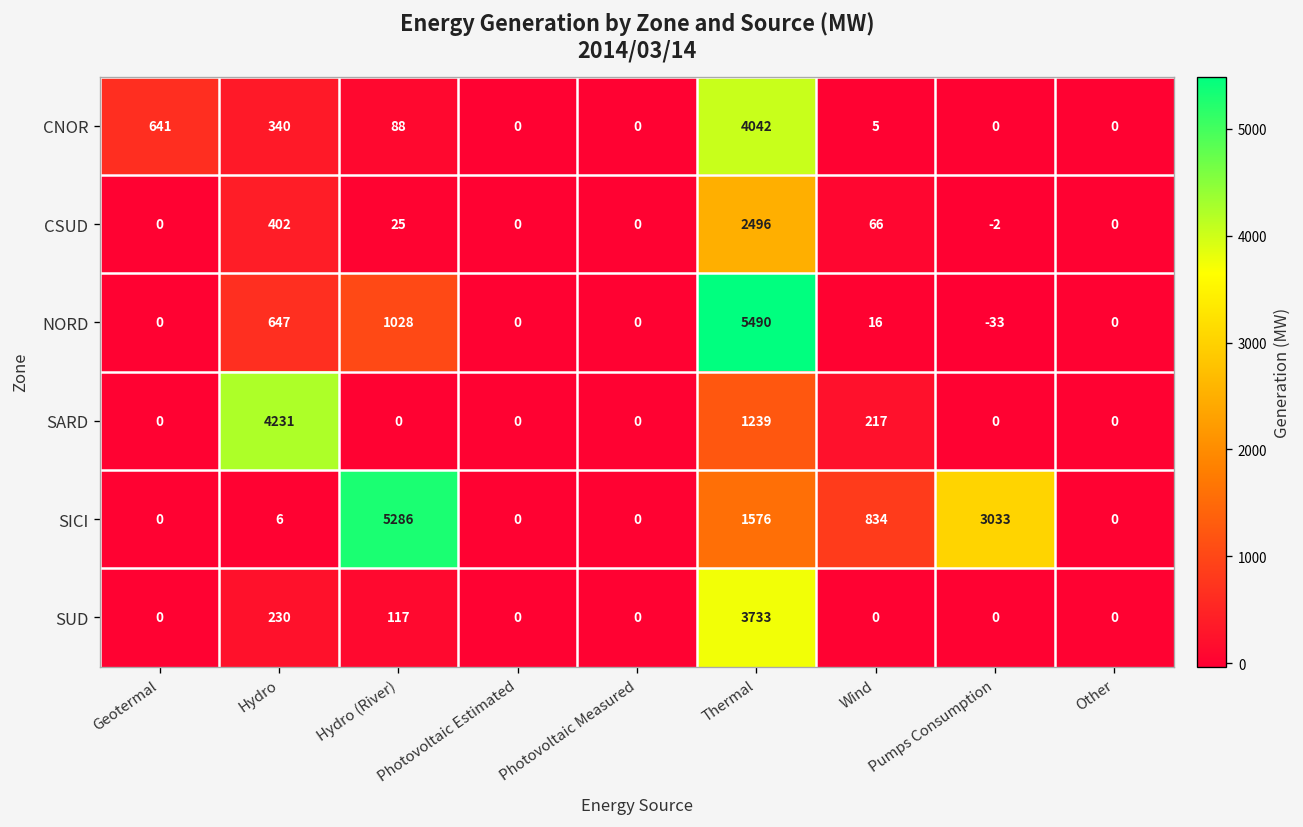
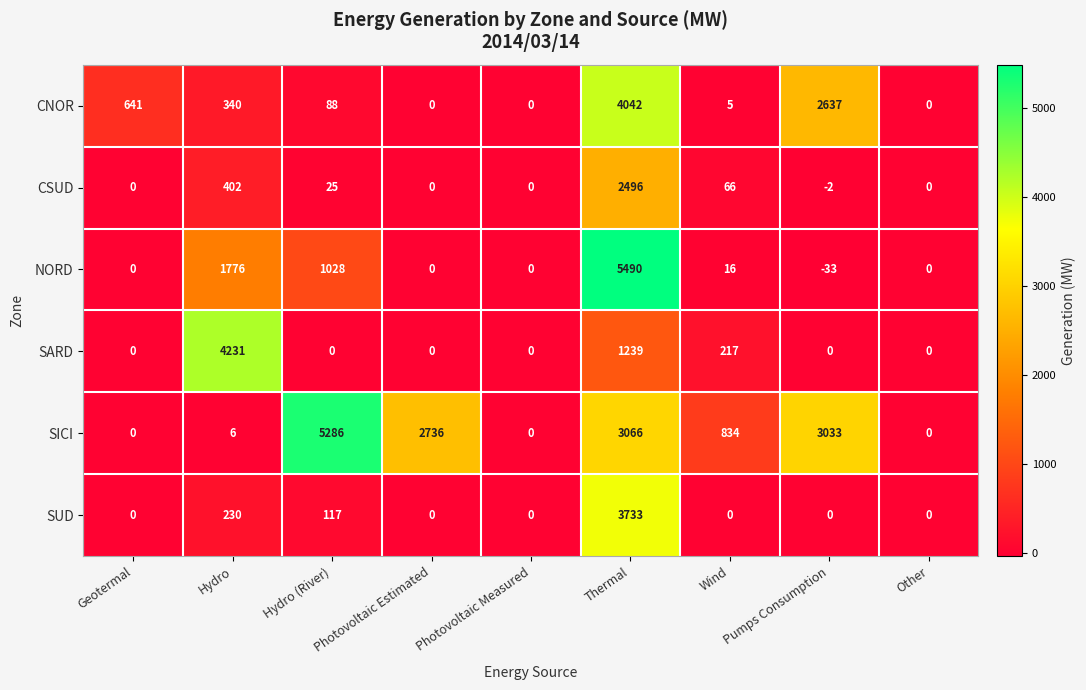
  {
    "CNOR": {
      "Geotermal": 641,
      "Hydro": 340,
      "Hydro (River)": 88,
      "Photovoltaic Estimated": 0,
      "Photovoltaic Measured": 0,
      "Thermal": 4042,
      "Wind": 5,
-     "Pumps Consumption": 0,
+     "Pumps Consumption": 2637,
      "Other": 0
    },
    "CSUD": {
      "Geotermal": 0,
      "Hydro": 402,
      "Hydro (River)": 25,
      "Photovoltaic Estimated": 0,
      "Photovoltaic Measured": 0,
      "Thermal": 2496,
      "Wind": 66,
      "Pumps Consumption": -2,
      "Other": 0
    },
    "NORD": {
      "Geotermal": 0,
-     "Hydro": 647,
+     "Hydro": 1776,
      "Hydro (River)": 1028,
      "Photovoltaic Estimated": 0,
      "Photovoltaic Measured": 0,
      "Thermal": 5490,
      "Wind": 16,
      "Pumps Consumption": -33,
      "Other": 0
    },
    "SARD": {
      "Geotermal": 0,
      "Hydro": 4231,
      "Hydro (River)": 0,
      "Photovoltaic Estimated": 0,
      "Photovoltaic Measured": 0,
      "Thermal": 1239,
      "Wind": 217,
      "Pumps Consumption": 0,
      "Other": 0
    },
    "SICI": {
      "Geotermal": 0,
      "Hydro": 6,
      "Hydro (River)": 5286,
-     "Photovoltaic Estimated": 0,
+     "Photovoltaic Estimated": 2736,
      "Photovoltaic Measured": 0,
-     "Thermal": 1576,
+     "Thermal": 3066,
      "Wind": 834,
      "Pumps Consumption": 3033,
      "Other": 0
    },
    "SUD": {
      "Geotermal": 0,
      "Hydro": 230,
      "Hydro (River)": 117,
      "Photovoltaic Estimated": 0,
      "Photovoltaic Measured": 0,
      "Thermal": 3733,
      "Wind": 0,
      "Pumps Consumption": 0,
      "Other": 0
    }
  }
